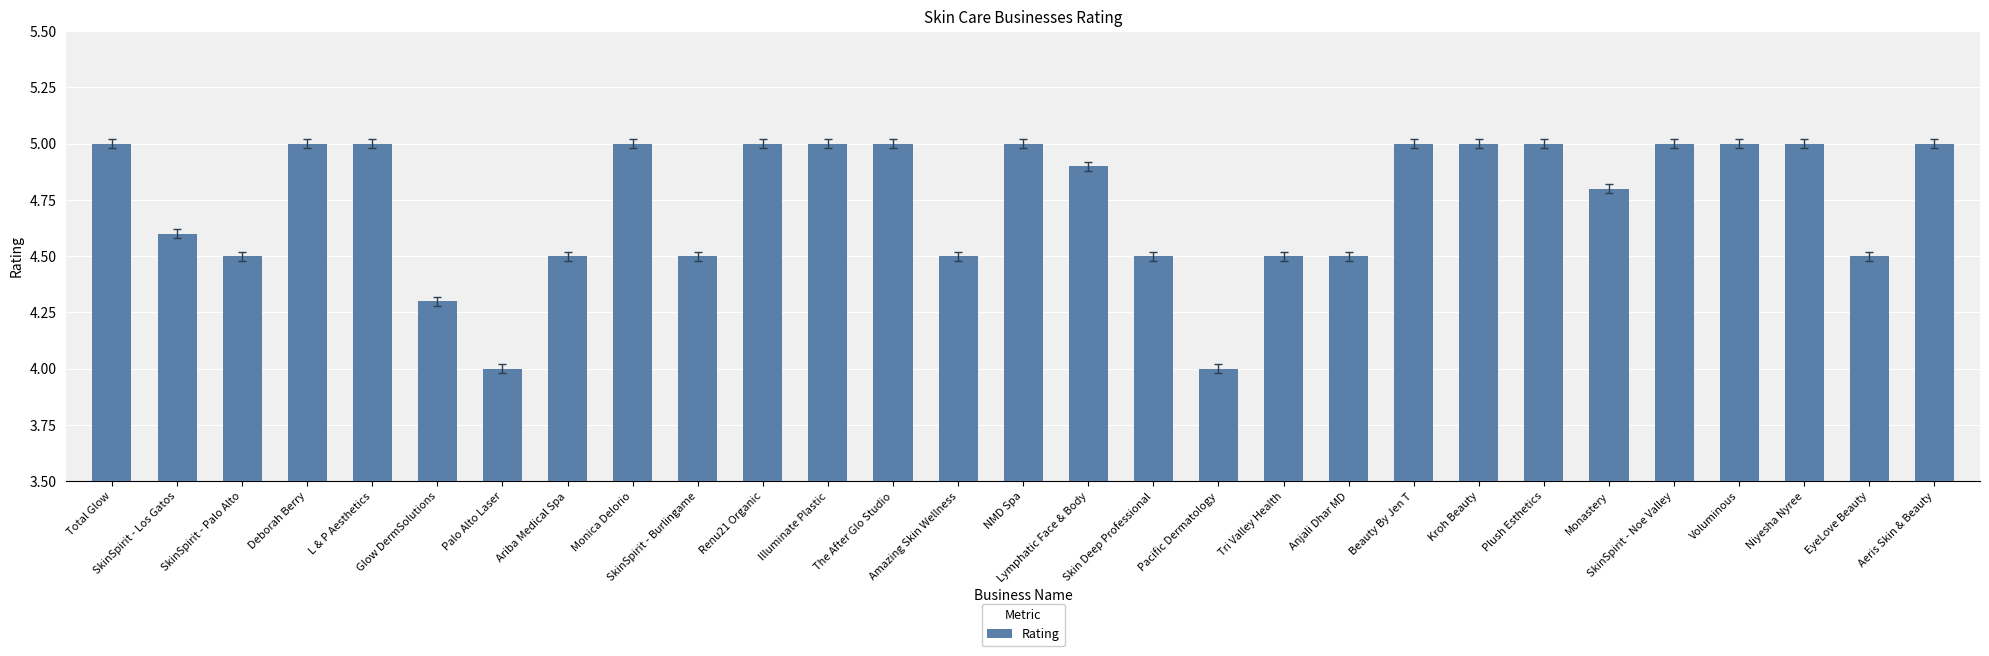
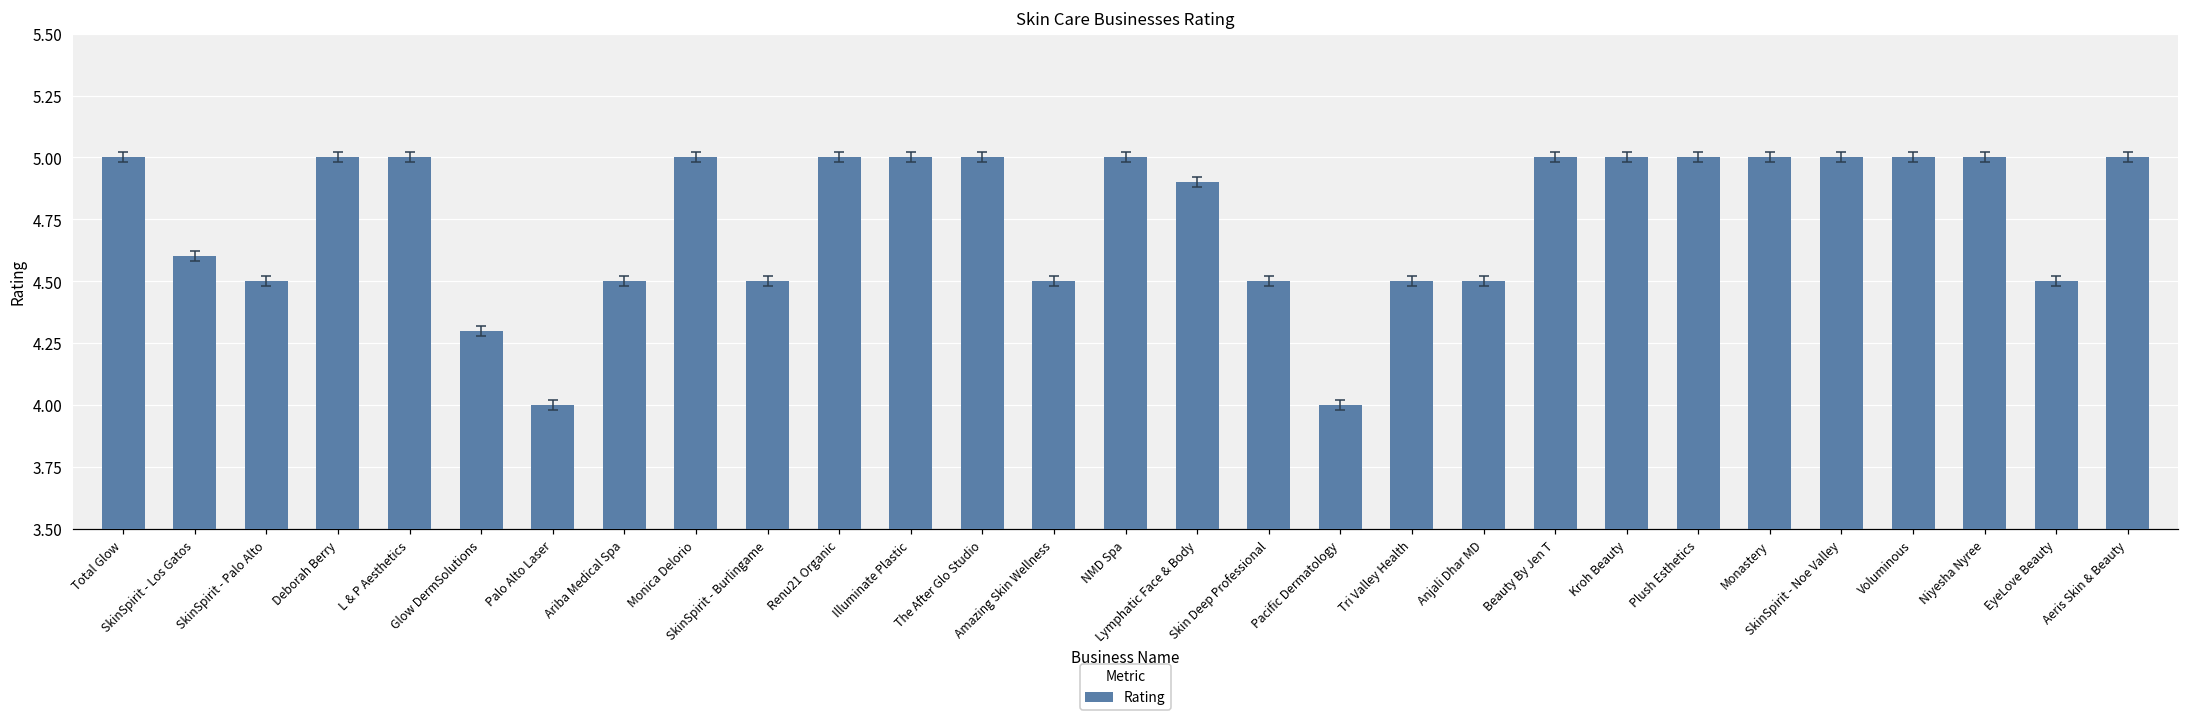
  {
    "Rating": {
      "Total Glow": 5.0,
      "SkinSpirit - Los Gatos": 4.6,
      "SkinSpirit - Palo Alto": 4.5,
      "Deborah Berry": 5.0,
      "L & P Aesthetics": 5.0,
      "Glow DermSolutions": 4.3,
      "Palo Alto Laser": 4.0,
      "Ariba Medical Spa": 4.5,
      "Monica Delorio": 5.0,
      "SkinSpirit - Burlingame": 4.5,
      "Renu21 Organic": 5.0,
      "Illuminate Plastic": 5.0,
      "The After Glo Studio": 5.0,
      "Amazing Skin Wellness": 4.5,
      "NMD Spa": 5.0,
      "Lymphatic Face & Body": 4.9,
      "Skin Deep Professional": 4.5,
      "Pacific Dermatology": 4.0,
      "Tri Valley Health": 4.5,
      "Anjali Dhar MD": 4.5,
      "Beauty By Jen T": 5.0,
      "Kroh Beauty": 5.0,
      "Plush Esthetics": 5.0,
-     "Monastery": 4.8,
+     "Monastery": 5.0,
      "SkinSpirit - Noe Valley": 5.0,
      "Voluminous": 5.0,
      "Niyesha Nyree": 5.0,
      "EyeLove Beauty": 4.5,
      "Aeris Skin & Beauty": 5.0
    }
  }
